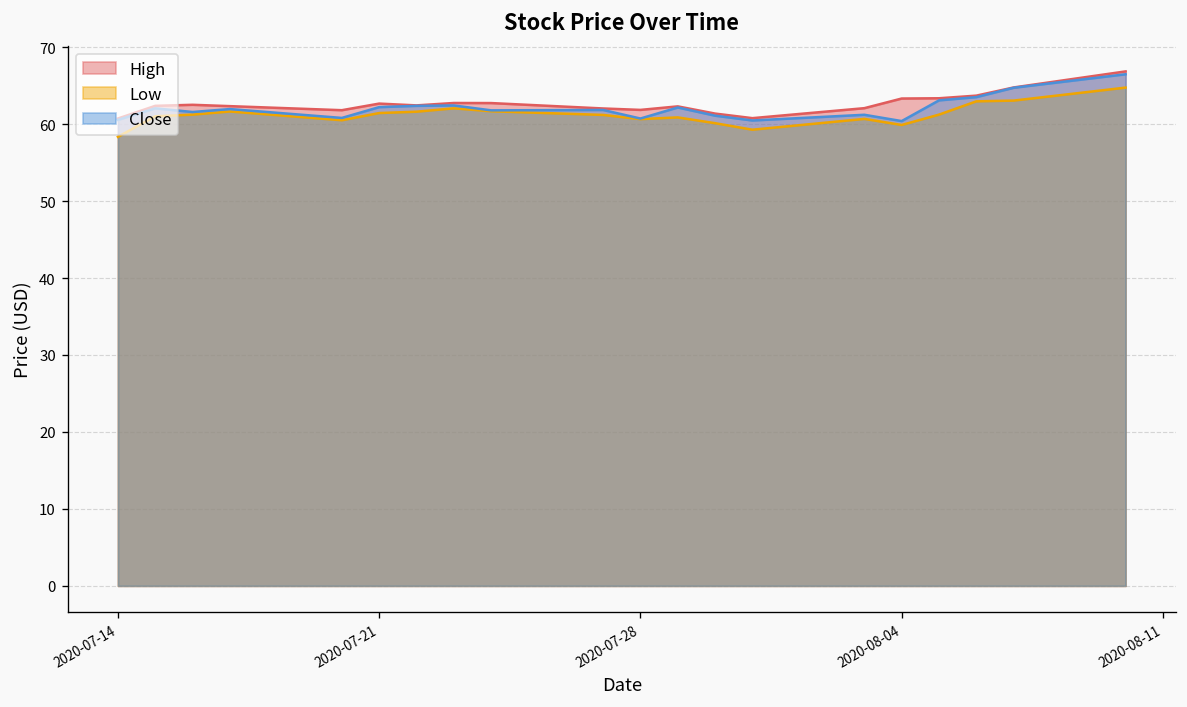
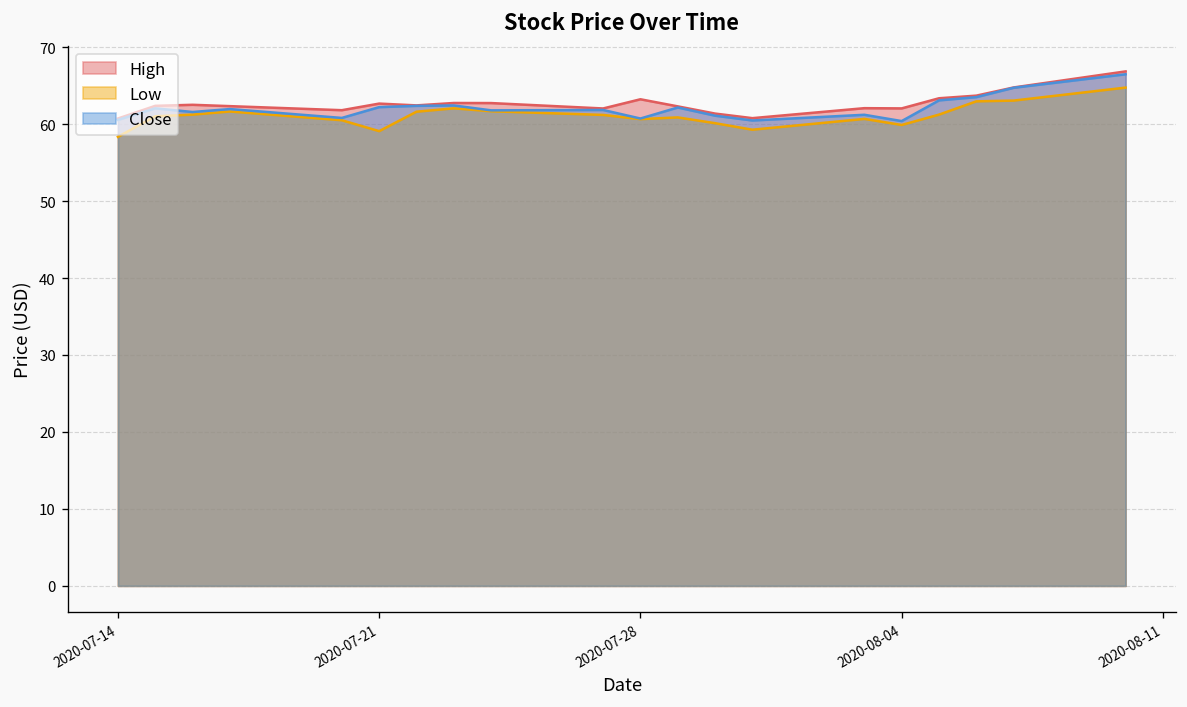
  {
    "High": {
      "2020-07-21": 63,
-     "2020-07-28": 62,
-     "2020-08-04": 63
+     "2020-07-28": 63,
+     "2020-08-04": 62
    },
    "Low": {
      "2020-07-14": 58,
-     "2020-07-21": 61,
+     "2020-07-21": 59,
      "2020-08-04": 60
    },
    "Close": {
      "2020-07-21": 62,
      "2020-08-04": 60
    }
  }
